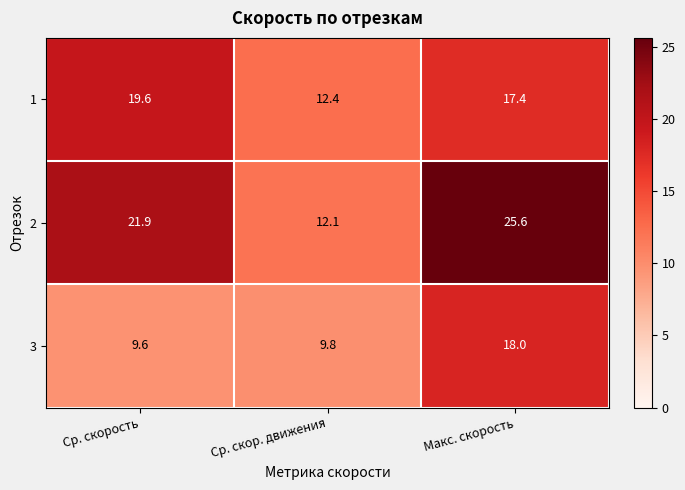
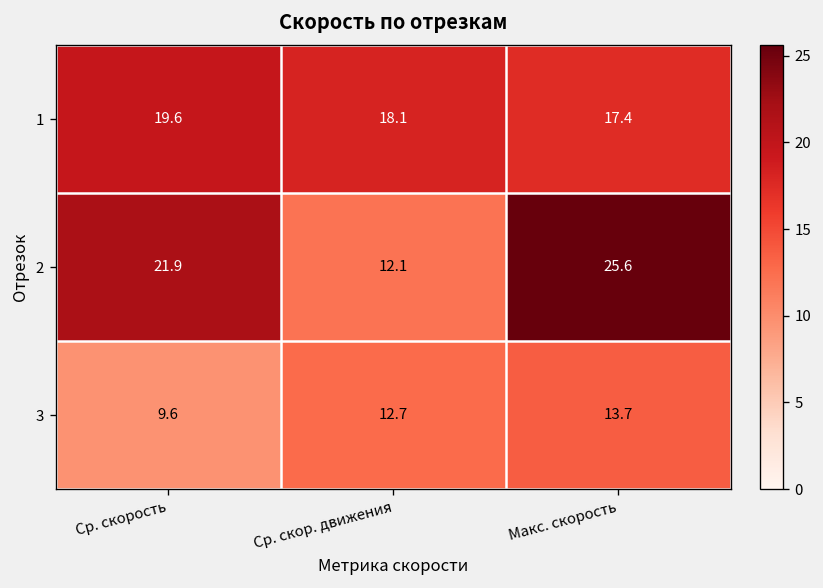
  {
    "1": {
      "Ср. скорость": 19.6,
-     "Ср. скор. движения": 12.4,
+     "Ср. скор. движения": 18.1,
      "Макс. скорость": 17.4
    },
    "2": {
      "Ср. скорость": 21.9,
      "Ср. скор. движения": 12.1,
      "Макс. скорость": 25.6
    },
    "3": {
      "Ср. скорость": 9.6,
-     "Ср. скор. движения": 9.8,
-     "Макс. скорость": 18.0
+     "Ср. скор. движения": 12.7,
+     "Макс. скорость": 13.7
    }
  }
